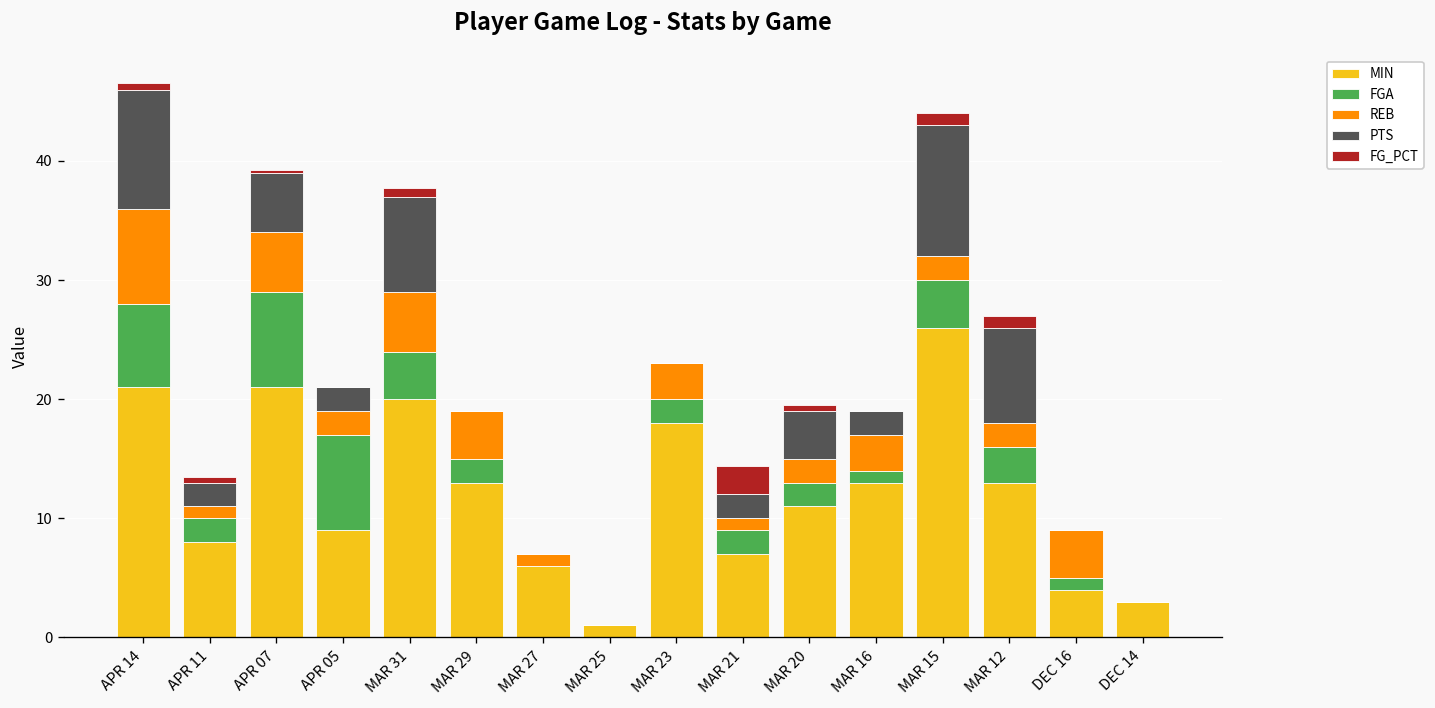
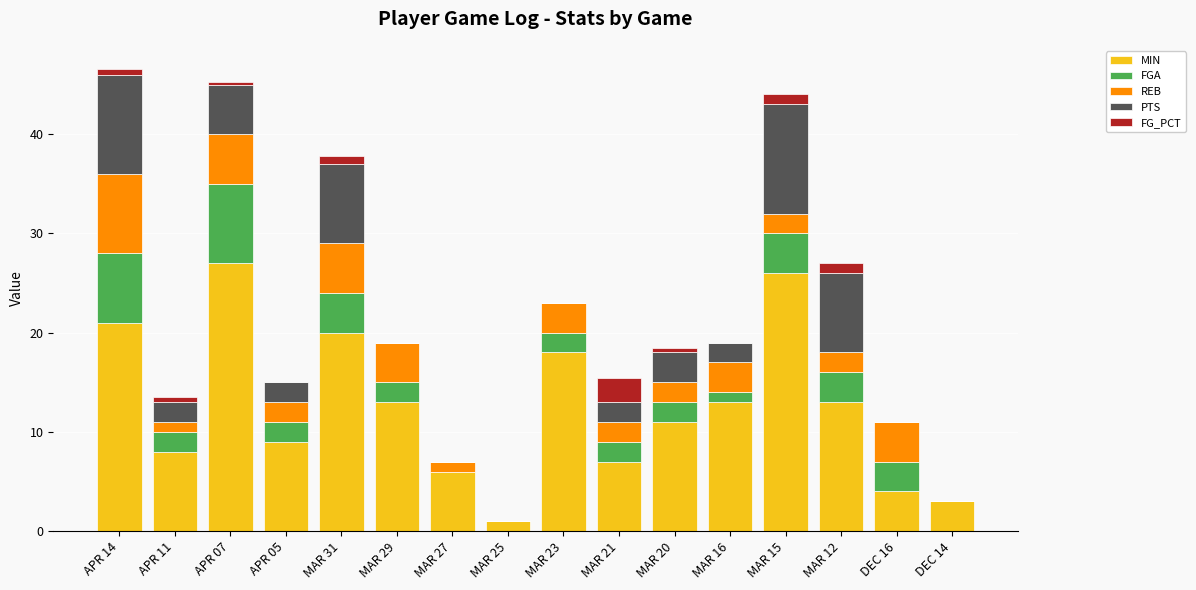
  {
    "MIN": {
      "APR 14": 21,
      "APR 11": 8,
-     "APR 07": 21,
+     "APR 07": 27,
      "APR 05": 9,
      "MAR 31": 20,
      "MAR 29": 13,
      "MAR 27": 6,
      "MAR 25": 1,
      "MAR 23": 18,
      "MAR 21": 7,
      "MAR 20": 11,
      "MAR 16": 13,
      "MAR 15": 26,
      "MAR 12": 13,
      "DEC 16": 4,
      "DEC 14": 3
    },
    "FGA": {
      "APR 14": 7,
      "APR 11": 2,
      "APR 07": 8,
-     "APR 05": 8,
+     "APR 05": 2,
      "MAR 31": 4,
      "MAR 29": 2,
      "MAR 27": 0,
      "MAR 25": 0,
      "MAR 23": 2,
      "MAR 21": 2,
      "MAR 20": 2,
      "MAR 16": 1,
      "MAR 15": 4,
      "MAR 12": 3,
-     "DEC 16": 1,
+     "DEC 16": 3,
      "DEC 14": 0
    },
    "REB": {
      "APR 14": 8,
      "APR 11": 1,
      "APR 07": 5,
      "APR 05": 2,
      "MAR 31": 5,
      "MAR 29": 4,
      "MAR 27": 1,
      "MAR 25": 0,
      "MAR 23": 3,
-     "MAR 21": 1,
+     "MAR 21": 2,
      "MAR 20": 2,
      "MAR 16": 3,
      "MAR 15": 2,
      "MAR 12": 2,
      "DEC 16": 4,
      "DEC 14": 0
    },
    "PTS": {
      "APR 14": 10,
      "APR 11": 2,
      "APR 07": 5,
      "APR 05": 2,
      "MAR 31": 8,
      "MAR 29": 0,
      "MAR 27": 0,
      "MAR 25": 0,
      "MAR 23": 0,
      "MAR 21": 2,
-     "MAR 20": 4,
+     "MAR 20": 3,
      "MAR 16": 2,
      "MAR 15": 11,
      "MAR 12": 8,
      "DEC 16": 0,
      "DEC 14": 0
    },
    "FG_PCT": {
      "APR 14": 1,
      "APR 11": 1,
      "APR 05": 0,
      "MAR 31": 1,
      "MAR 29": 0,
      "MAR 27": 0,
      "MAR 25": 0,
      "MAR 23": 0,
      "MAR 21": 2,
      "MAR 20": 1,
      "MAR 16": 0,
      "MAR 15": 1,
      "MAR 12": 1,
      "DEC 16": 0,
      "DEC 14": 0
    }
  }
